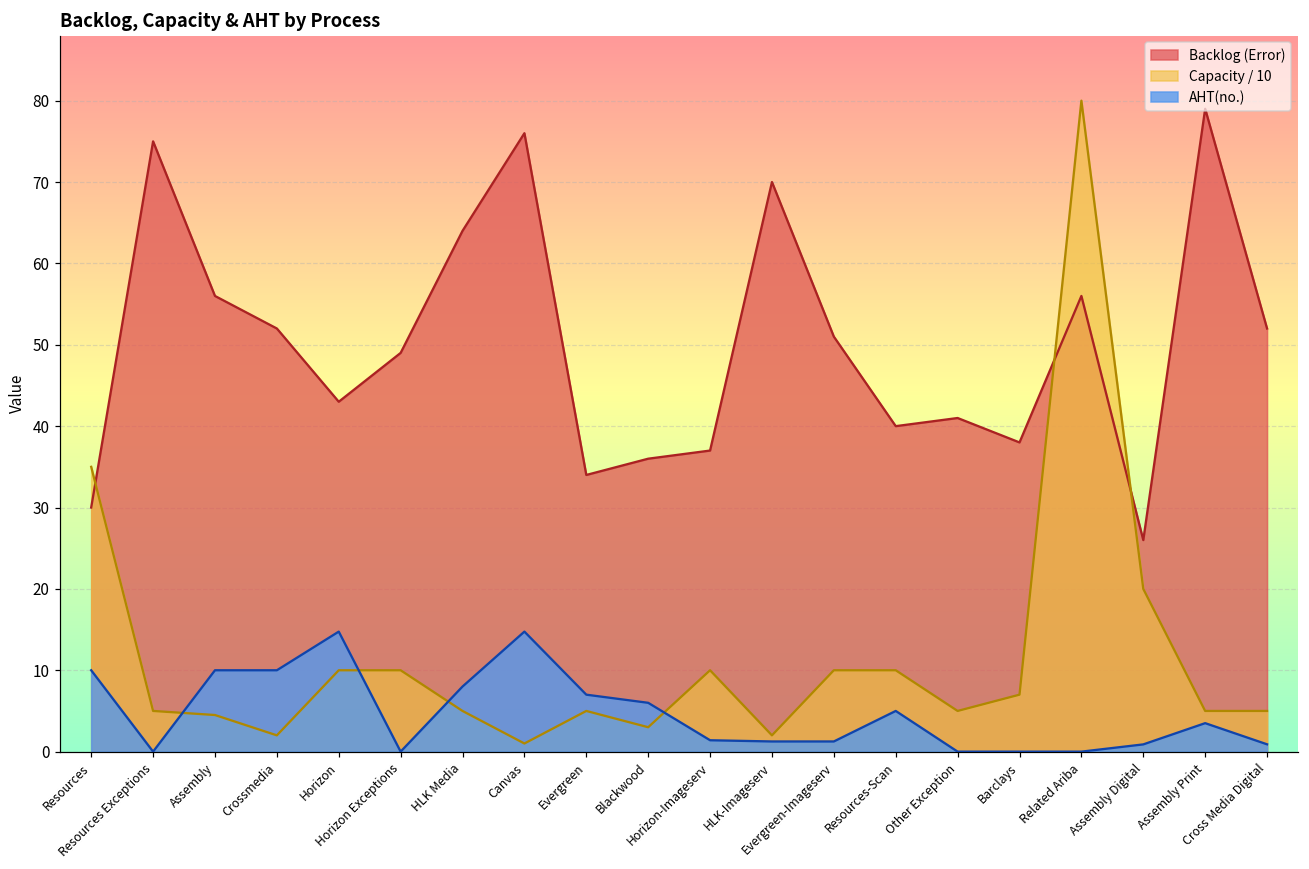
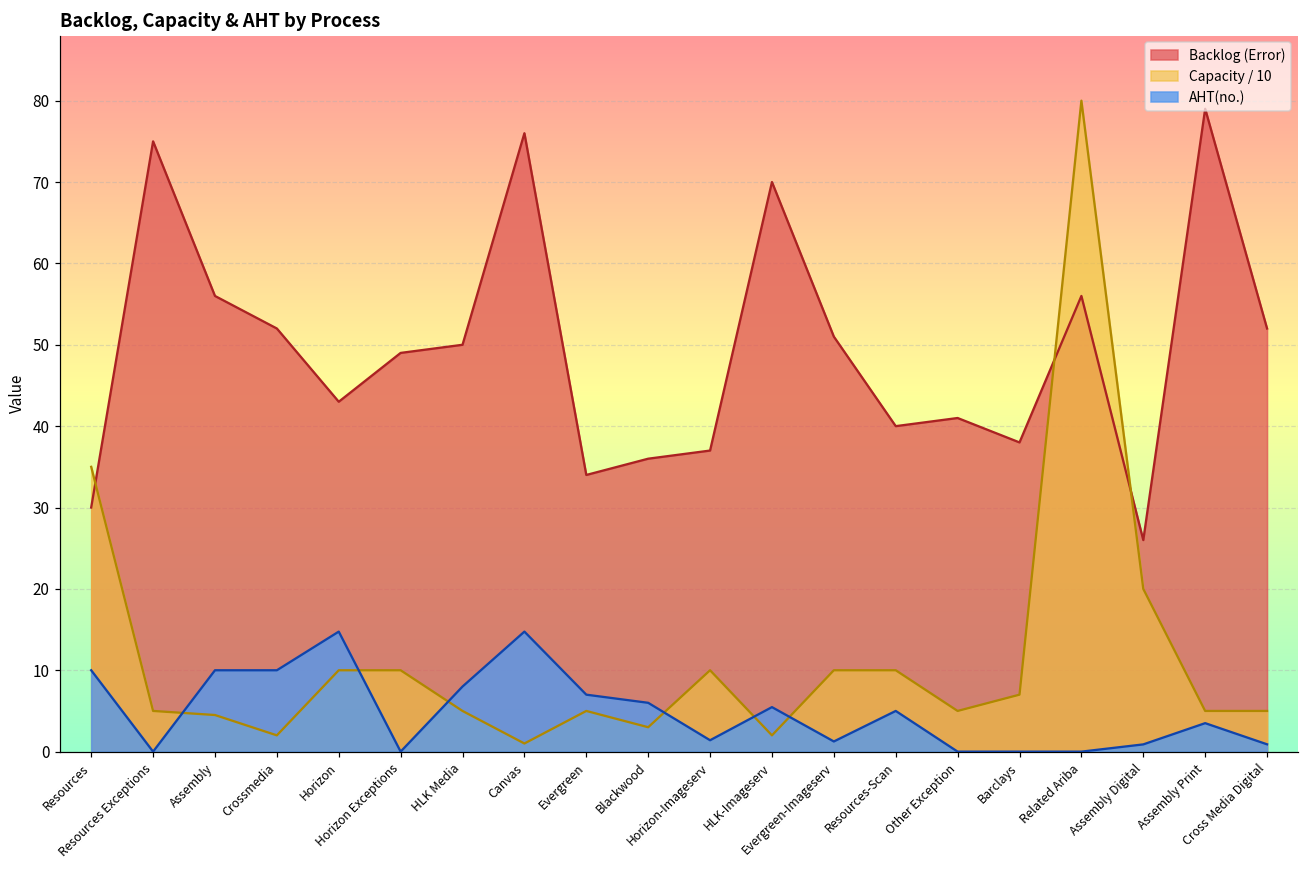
  {
    "Backlog (Error)": {
      "Resources": 30,
      "Resources Exceptions": 75,
      "Assembly": 56,
      "Crossmedia": 52,
      "Horizon": 43,
      "Horizon Exceptions": 49,
-     "HLK Media": 64,
+     "HLK Media": 50,
      "Canvas": 76,
      "Evergreen": 34,
      "Blackwood": 36,
      "Horizon-Imageserv": 37,
      "HLK-Imageserv": 70,
      "Evergreen-Imageserv": 51,
      "Resources-Scan": 40,
      "Other Exception": 41,
      "Barclays": 38,
      "Related Ariba": 56,
      "Assembly Digital": 26,
      "Cross Media Digital": 52
    },
    "Capacity / 10": {
      "Resources": 35,
      "Resources Exceptions": 5,
      "Assembly": 5,
      "Crossmedia": 2,
      "Horizon": 10,
      "Horizon Exceptions": 10,
      "HLK Media": 5,
      "Canvas": 1,
      "Evergreen": 5,
      "Blackwood": 3,
      "Horizon-Imageserv": 10,
      "HLK-Imageserv": 2,
      "Evergreen-Imageserv": 10,
      "Resources-Scan": 10,
      "Other Exception": 5,
      "Barclays": 7,
      "Related Ariba": 80,
      "Assembly Digital": 20,
      "Assembly Print": 5,
      "Cross Media Digital": 5
    },
    "AHT(no.)": {
      "Resources": 10,
      "Resources Exceptions": 0,
      "Assembly": 10,
      "Crossmedia": 10,
      "Horizon": 15,
      "Horizon Exceptions": 0,
      "HLK Media": 8,
      "Canvas": 15,
      "Evergreen": 7,
      "Blackwood": 6,
      "Horizon-Imageserv": 1,
-     "HLK-Imageserv": 1,
+     "HLK-Imageserv": 5,
      "Evergreen-Imageserv": 1,
      "Resources-Scan": 5,
      "Other Exception": 0,
      "Barclays": 0,
      "Related Ariba": 0,
      "Assembly Digital": 1,
      "Assembly Print": 4,
      "Cross Media Digital": 1
    }
  }
